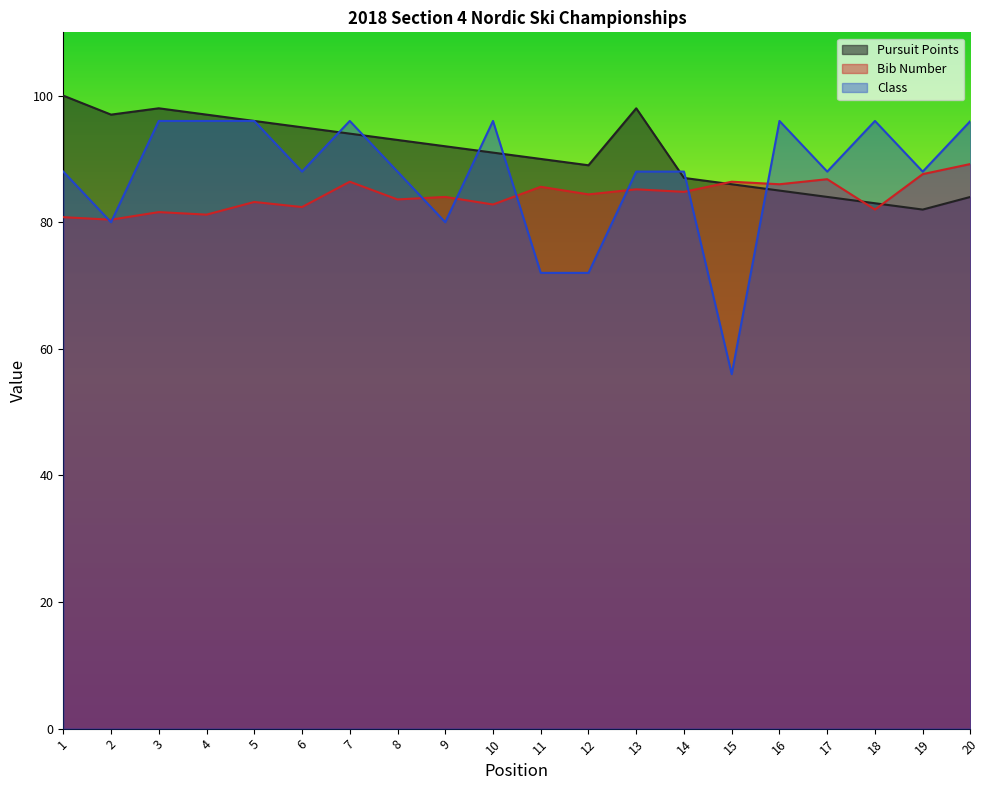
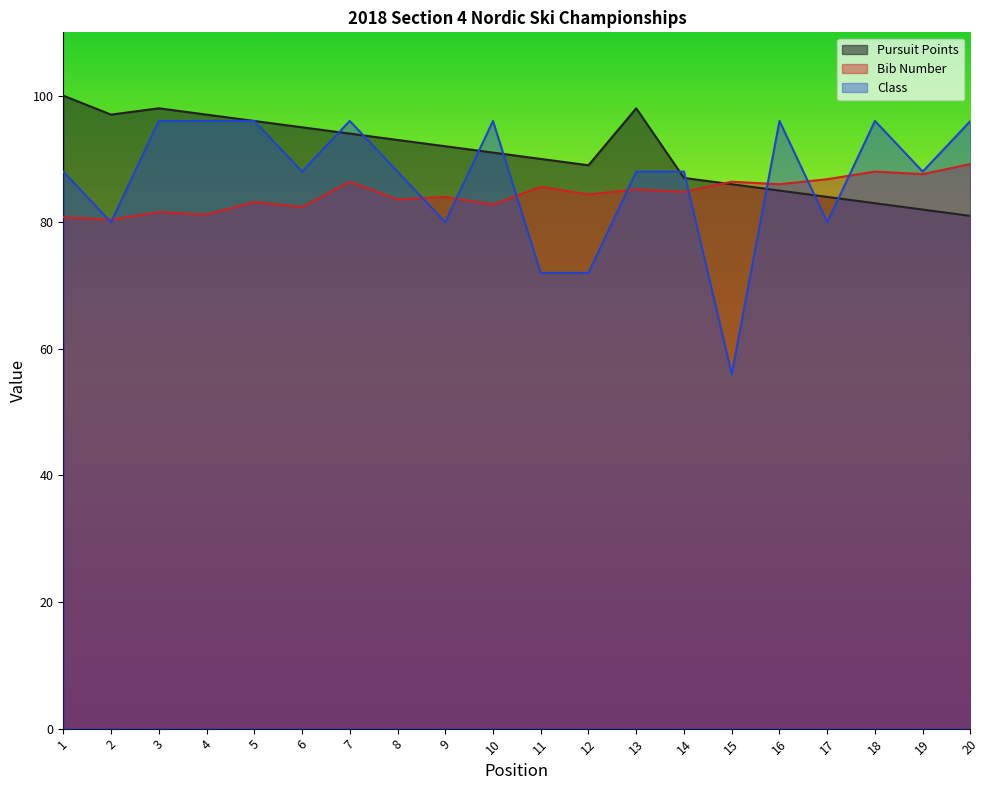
  {
    "Pursuit Points": {
      "1": 100,
      "2": 97,
      "3": 98,
      "4": 97,
      "6": 95,
      "7": 94,
      "8": 93,
      "9": 92,
      "10": 91,
      "11": 90,
      "12": 89,
      "13": 98,
      "14": 87,
      "15": 86,
      "16": 85,
      "17": 84,
      "18": 83,
      "19": 82,
-     "20": 84
+     "20": 81
    },
    "Bib Number": {
      "1": 81,
      "3": 82,
      "4": 81,
      "5": 83,
      "6": 82,
      "7": 86,
      "8": 84,
      "9": 84,
      "10": 83,
      "11": 86,
      "12": 84,
      "13": 85,
      "14": 85,
      "15": 86,
      "16": 86,
      "17": 87,
-     "18": 82,
+     "18": 88,
      "20": 89
    },
    "Class": {
      "1": 88,
      "3": 96,
      "4": 96,
      "6": 88,
      "7": 96,
      "8": 88,
      "9": 80,
      "10": 96,
      "11": 72,
      "12": 72,
      "13": 88,
      "14": 88,
      "15": 56,
      "16": 96,
-     "17": 88,
+     "17": 80,
      "18": 96,
      "20": 96
    }
  }
